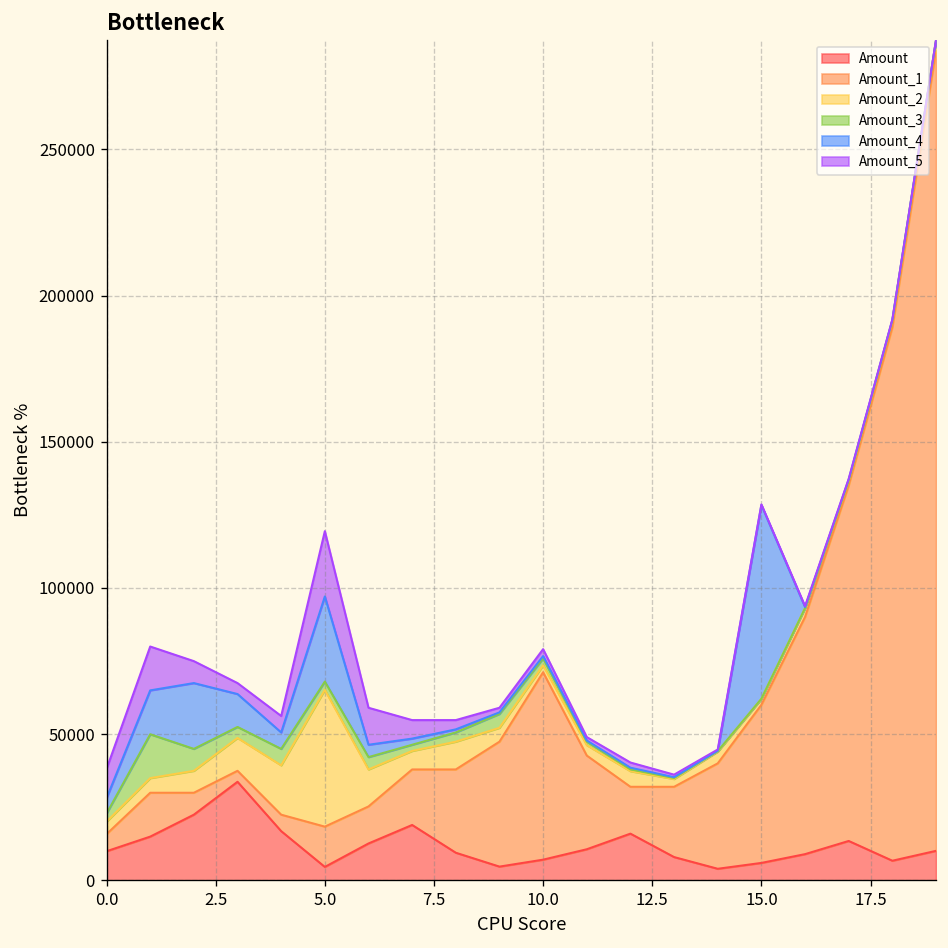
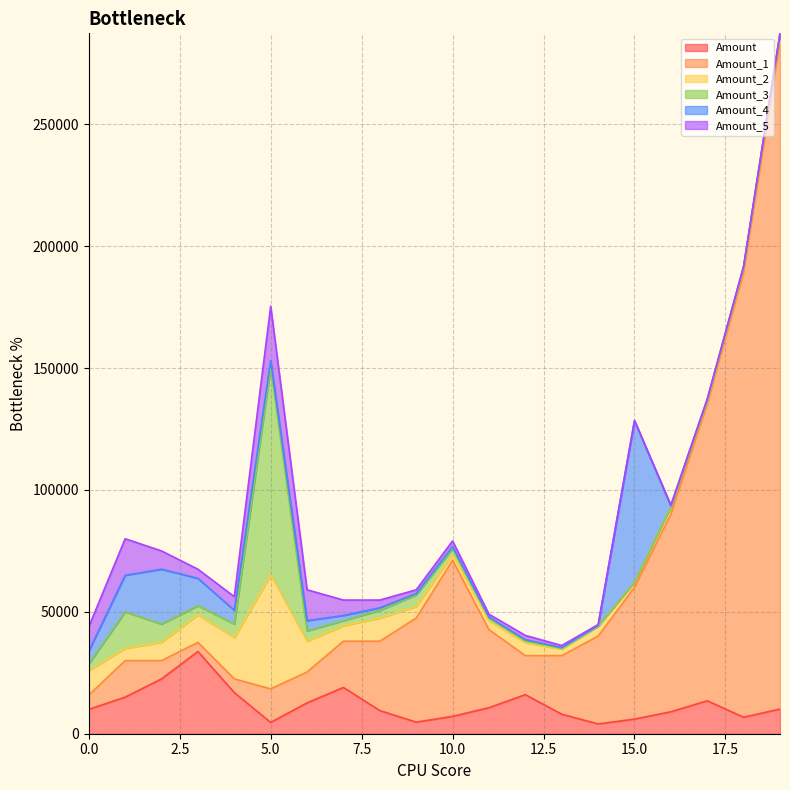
  {
    "Amount": {
      "0.0": 10000,
      "5.0": 5000,
      "10.0": 7000,
      "15.0": 6000
    },
    "Amount_1": {
      "0.0": 6000,
      "5.0": 14000,
      "10.0": 64000,
      "15.0": 54000
    },
    "Amount_2": {
-     "0.0": 4000,
+     "0.0": 10000,
      "5.0": 47000,
      "10.0": 2000
    },
    "Amount_3": {
      "0.0": 3000,
-     "5.0": 3000
+     "5.0": 85000
    },
    "Amount_4": {
      "0.0": 5000,
-     "5.0": 29000
+     "5.0": 3000
    },
    "Amount_5": {
      "0.0": 10000,
      "5.0": 22000,
      "10.0": 2000
    }
  }
